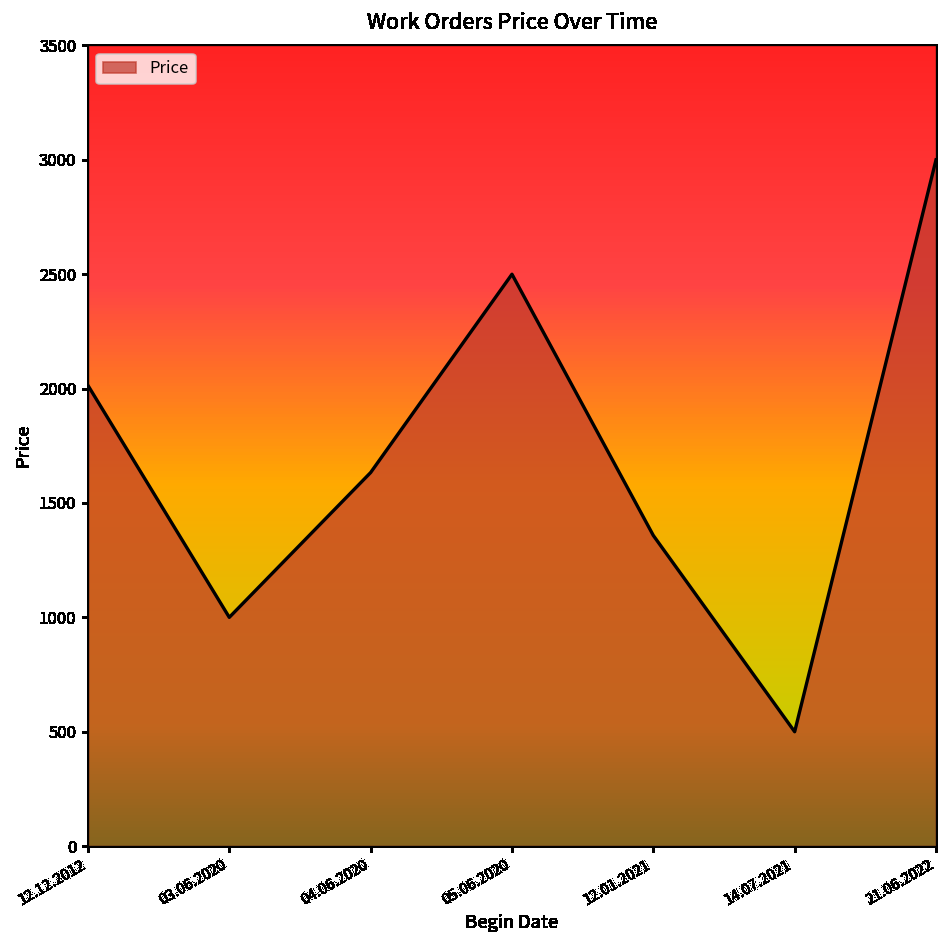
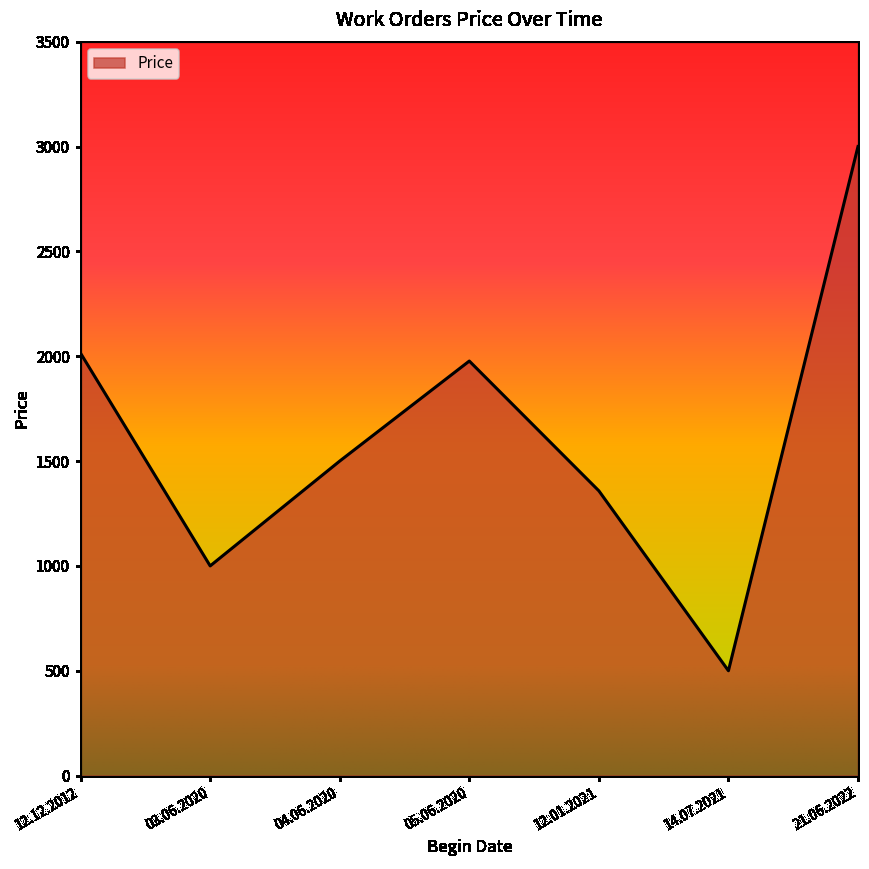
  {
    "12.12.2012": 2010,
    "03.06.2020": 1000,
-   "04.06.2020": 1630,
-   "05.06.2020": 2500,
+   "04.06.2020": 1500,
+   "05.06.2020": 1980,
    "12.01.2021": 1360,
    "14.07.2021": 500,
    "21.06.2022": 3000
  }
